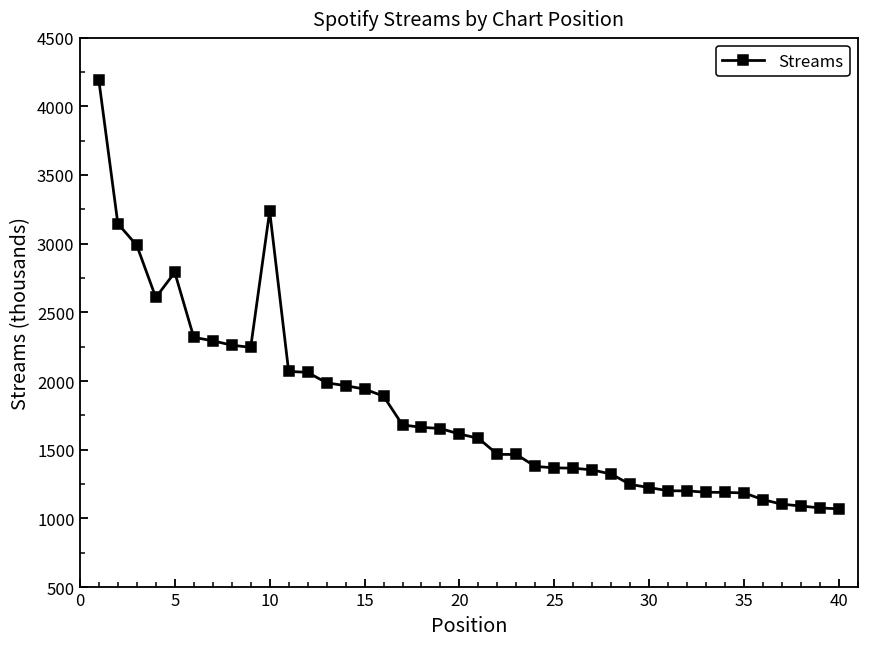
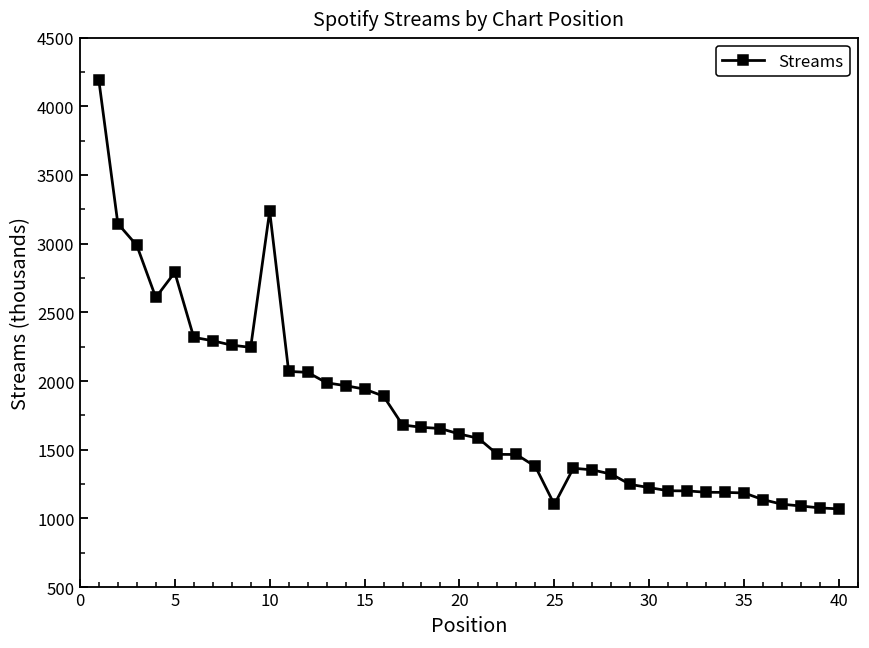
  {
    "5": 2790,
    "10": 3240,
    "15": 1940,
    "20": 1610,
-   "25": 1370,
+   "25": 1100,
    "30": 1220,
    "35": 1190,
    "40": 1070
  }
